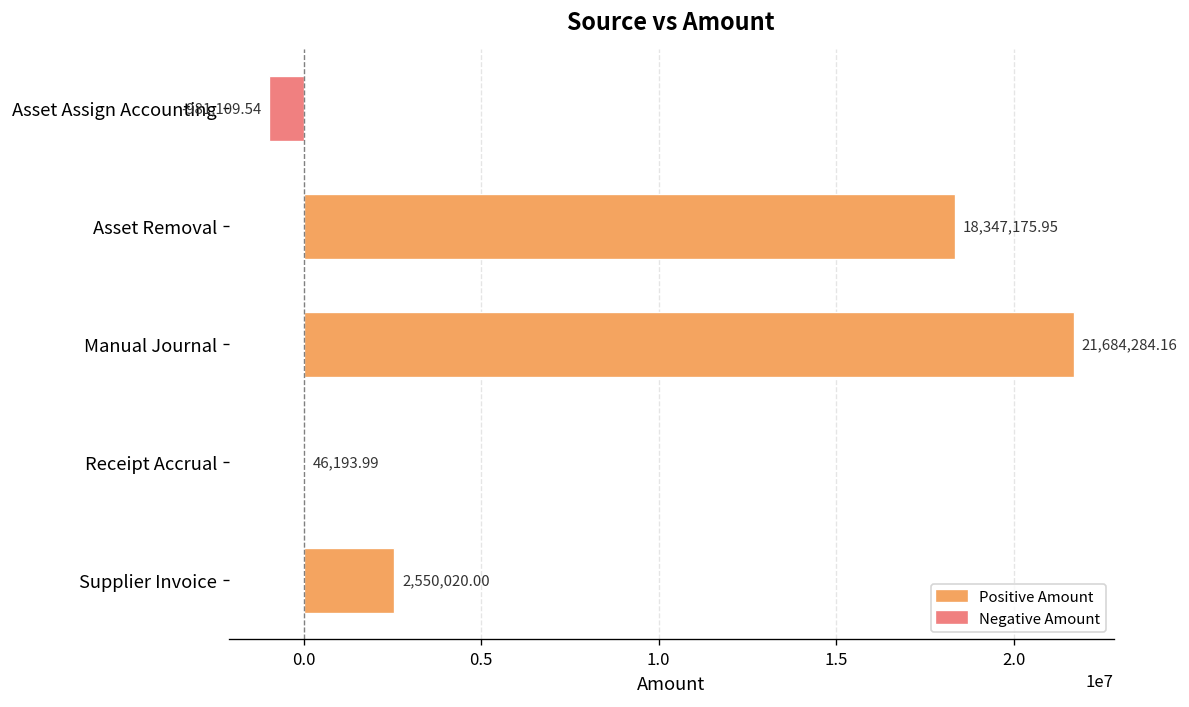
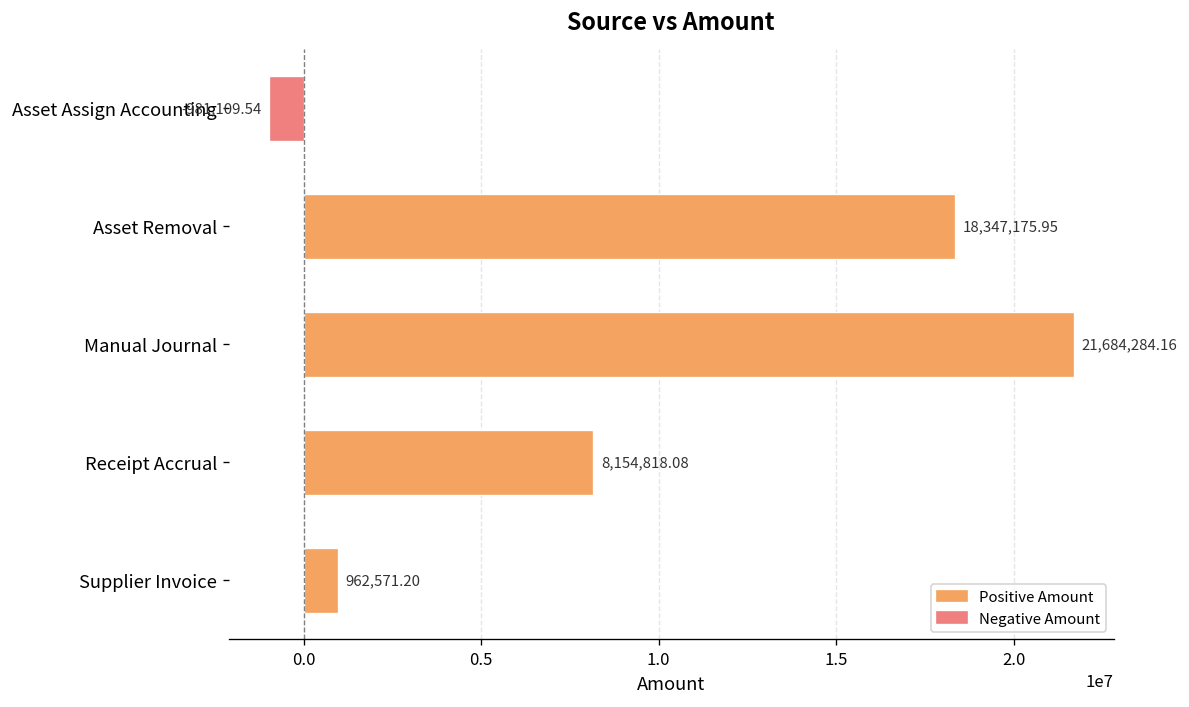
  {
    "Asset Assign Accounting": "-981,109.54",
    "Asset Removal": "18,347,175.95",
    "Manual Journal": "21,684,284.16",
-   "Receipt Accrual": "46,193.99",
-   "Supplier Invoice": "2,550,020.00"
+   "Receipt Accrual": "8,154,818.08",
+   "Supplier Invoice": "962,571.20"
  }
